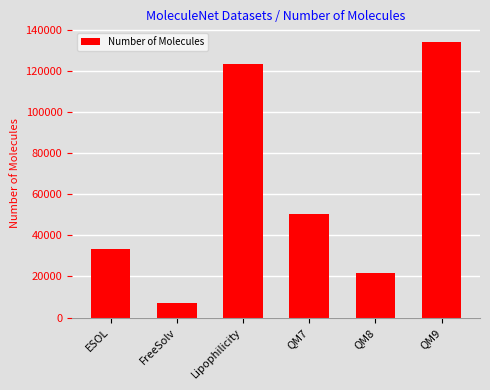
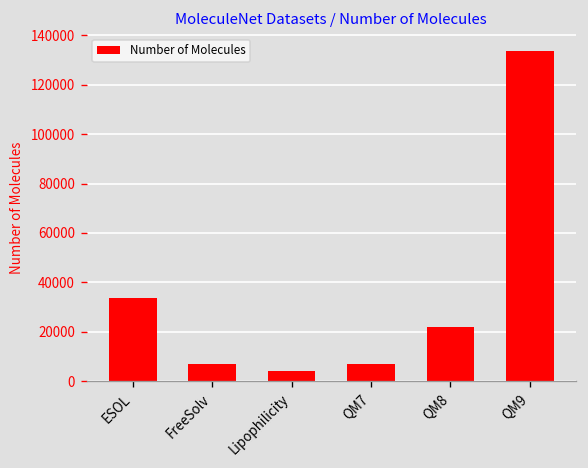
  {
    "ESOL": 33000,
    "FreeSolv": 7000,
-   "Lipophilicity": 123000,
-   "QM7": 50000,
+   "Lipophilicity": 4000,
+   "QM7": 7000,
    "QM8": 22000,
    "QM9": 134000
  }
